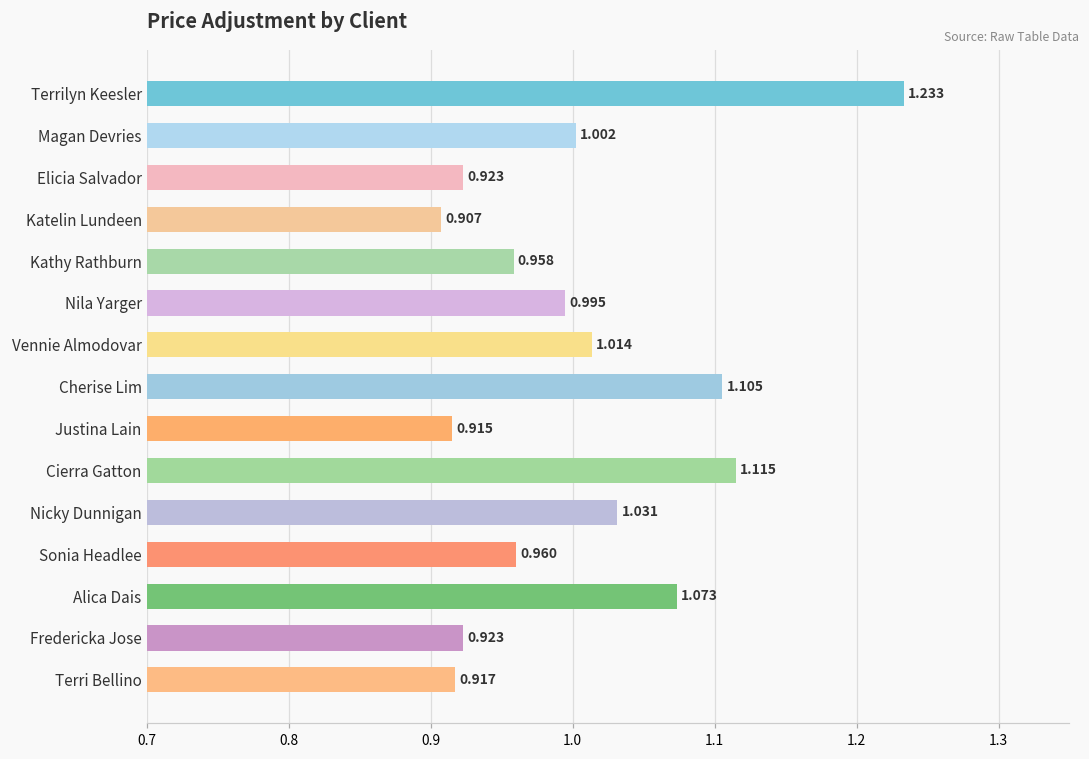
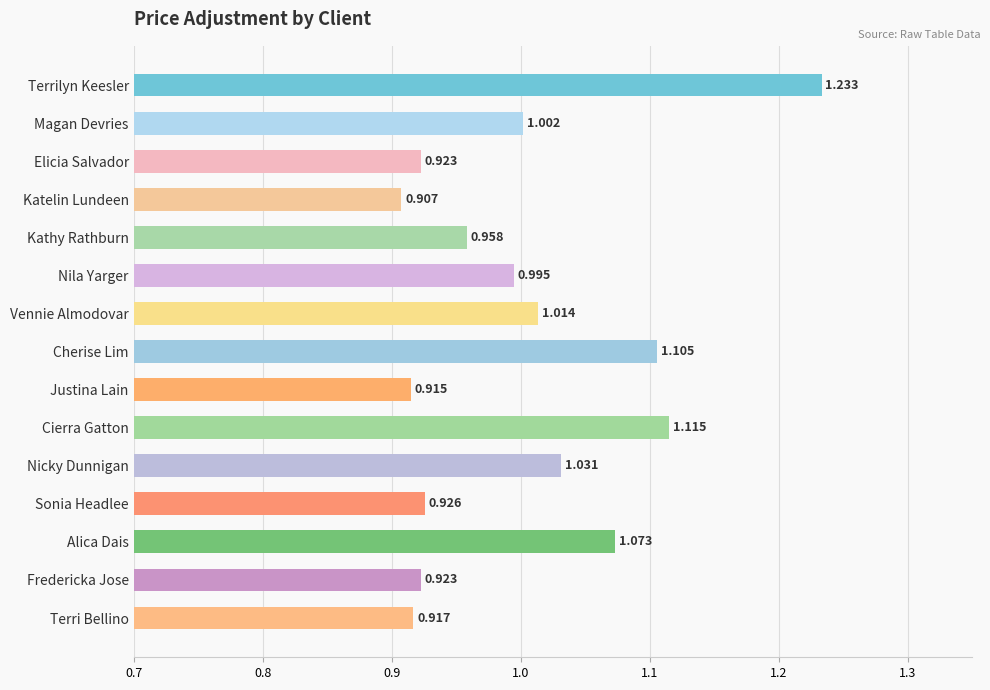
  {
    "Terrilyn Keesler": 1.233,
    "Magan Devries": 1.002,
    "Elicia Salvador": 0.923,
    "Katelin Lundeen": 0.907,
    "Kathy Rathburn": 0.958,
    "Nila Yarger": 0.995,
    "Vennie Almodovar": 1.014,
    "Cherise Lim": 1.105,
    "Justina Lain": 0.915,
    "Cierra Gatton": 1.115,
    "Nicky Dunnigan": 1.031,
-   "Sonia Headlee": 0.960,
+   "Sonia Headlee": 0.926,
    "Alica Dais": 1.073,
    "Fredericka Jose": 0.923,
    "Terri Bellino": 0.917
  }
